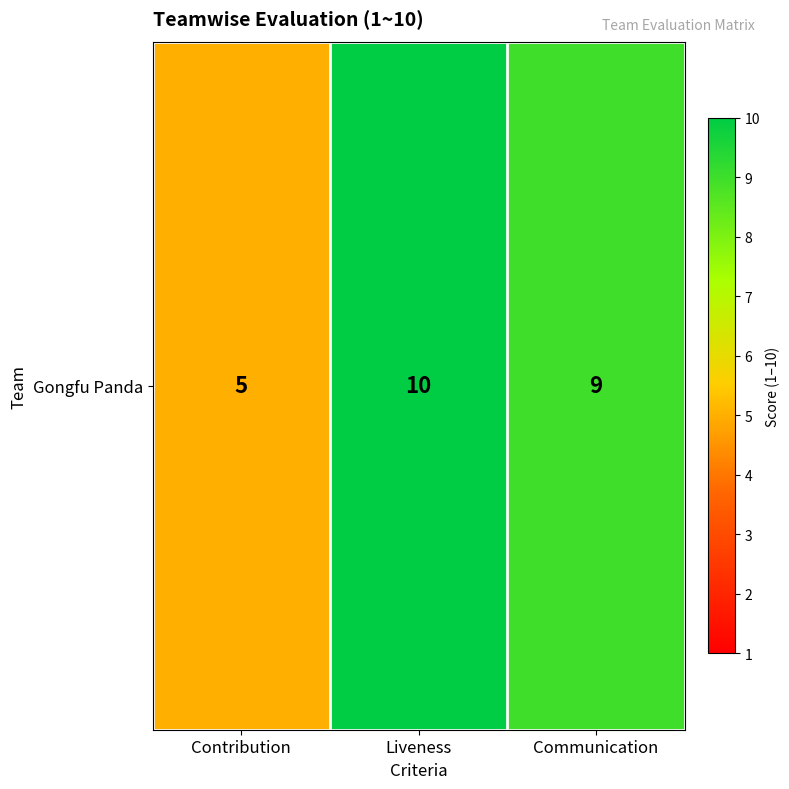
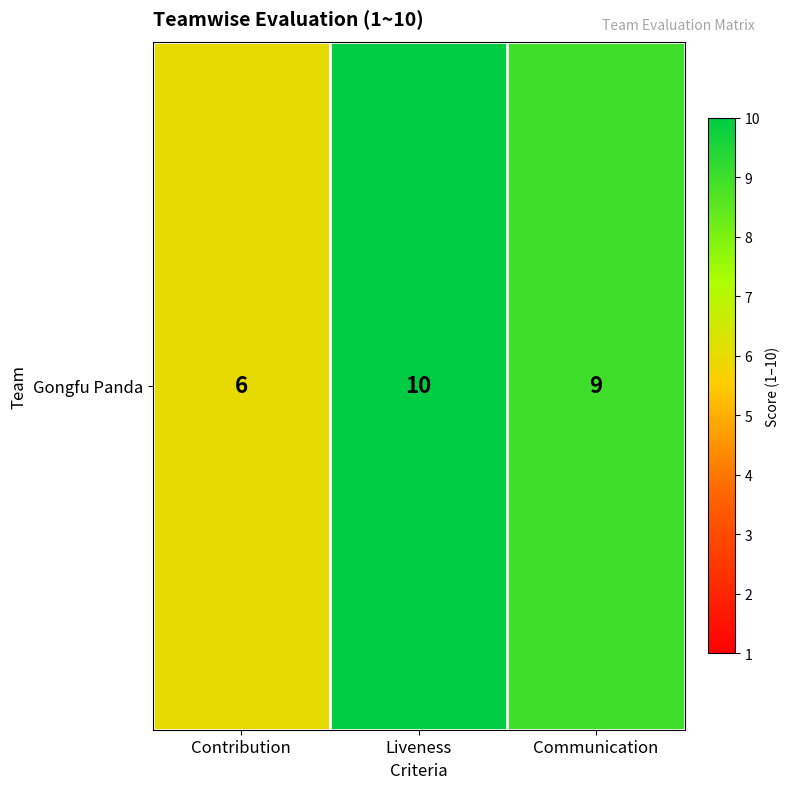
  {
    "Gongfu Panda": {
-     "Contribution": 5,
+     "Contribution": 6,
      "Liveness": 10,
      "Communication": 9
    }
  }
